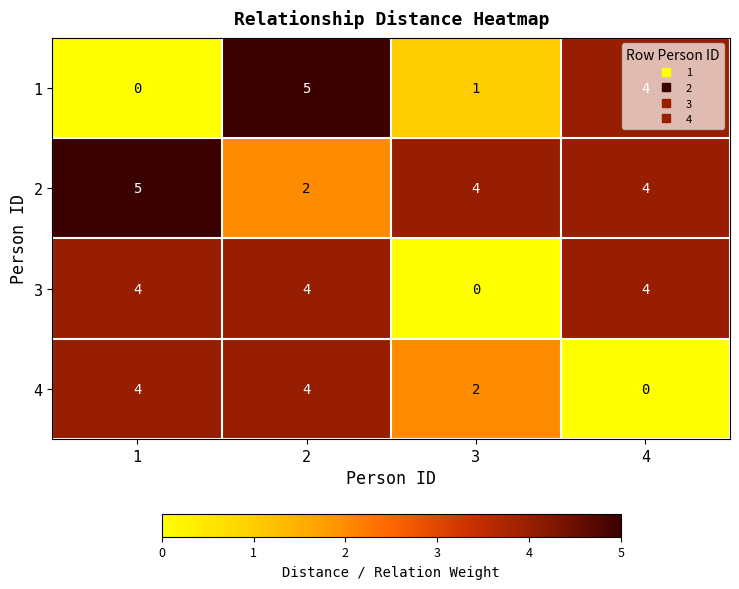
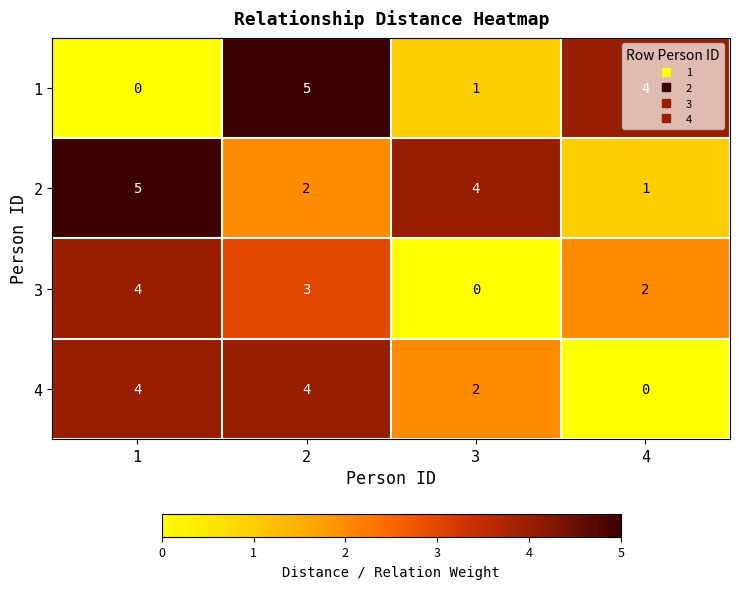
  {
    "1": {
      "1": 0,
      "2": 5,
      "3": 1
    },
    "2": {
      "1": 5,
      "2": 2,
      "3": 4,
-     "4": 4
+     "4": 1
    },
    "3": {
      "1": 4,
-     "2": 4,
+     "2": 3,
      "3": 0,
-     "4": 4
+     "4": 2
    },
    "4": {
      "1": 4,
      "2": 4,
      "3": 2,
      "4": 0
    }
  }
